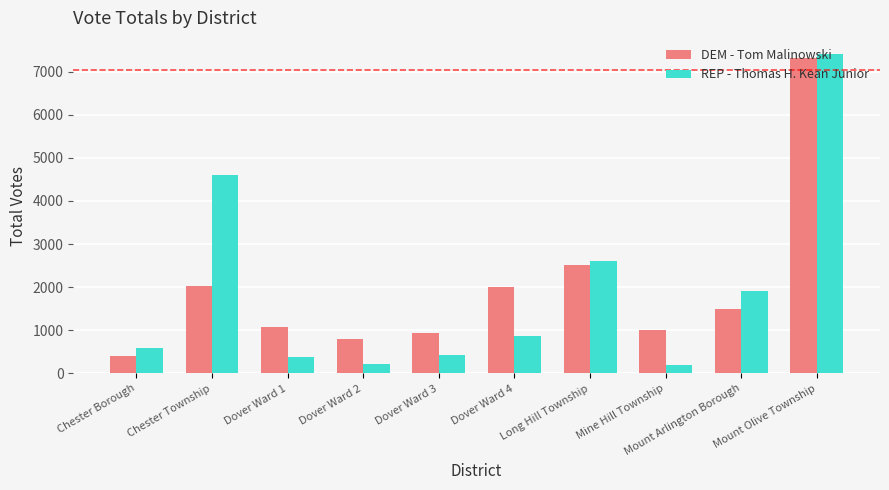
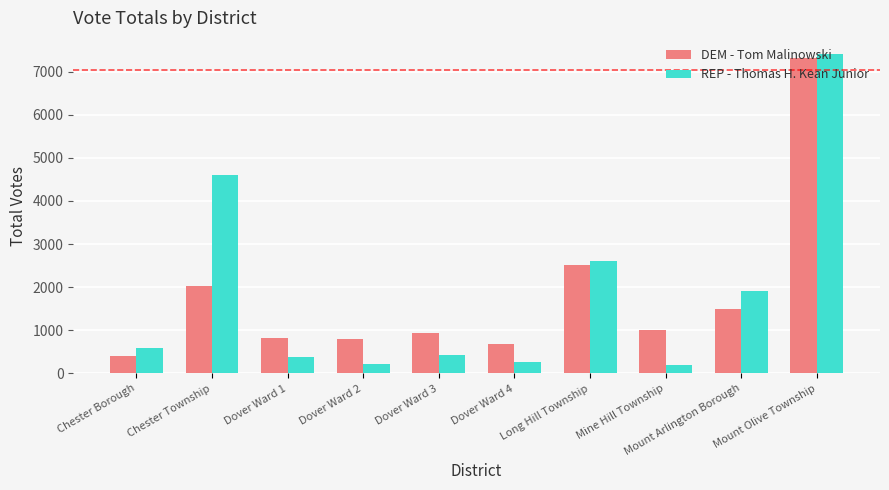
  {
    "DEM - Tom Malinowski": {
      "Chester Borough": 400,
      "Chester Township": 2000,
-     "Dover Ward 1": 1100,
+     "Dover Ward 1": 800,
      "Dover Ward 2": 800,
      "Dover Ward 3": 900,
-     "Dover Ward 4": 2000,
+     "Dover Ward 4": 700,
      "Long Hill Township": 2500,
      "Mine Hill Township": 1000,
      "Mount Arlington Borough": 1500,
      "Mount Olive Township": 7300
    },
    "REP - Thomas H. Kean Junior": {
      "Chester Borough": 600,
      "Chester Township": 4600,
      "Dover Ward 1": 400,
      "Dover Ward 2": 200,
      "Dover Ward 3": 400,
-     "Dover Ward 4": 900,
+     "Dover Ward 4": 300,
      "Long Hill Township": 2600,
      "Mine Hill Township": 200,
      "Mount Arlington Borough": 1900,
      "Mount Olive Township": 7400
    }
  }
